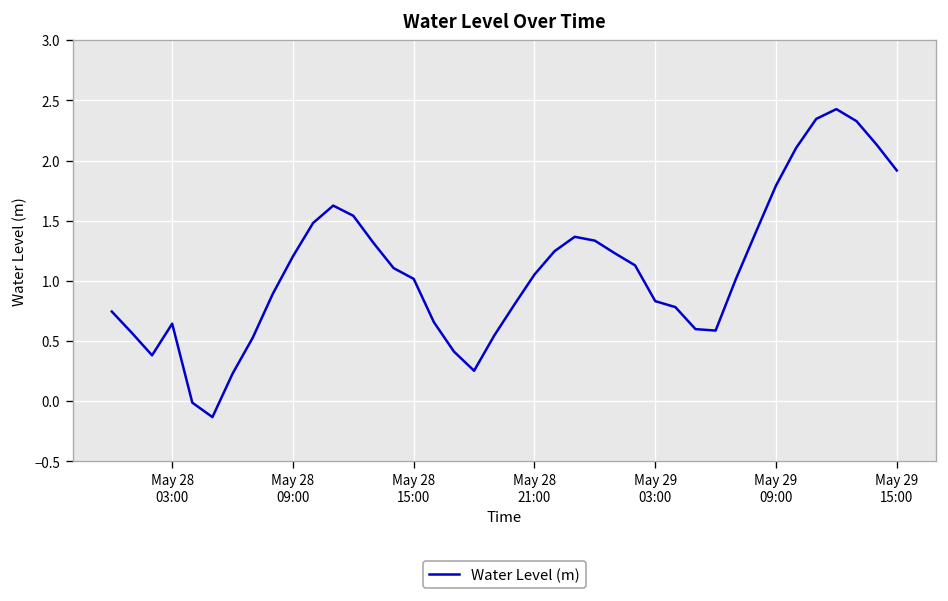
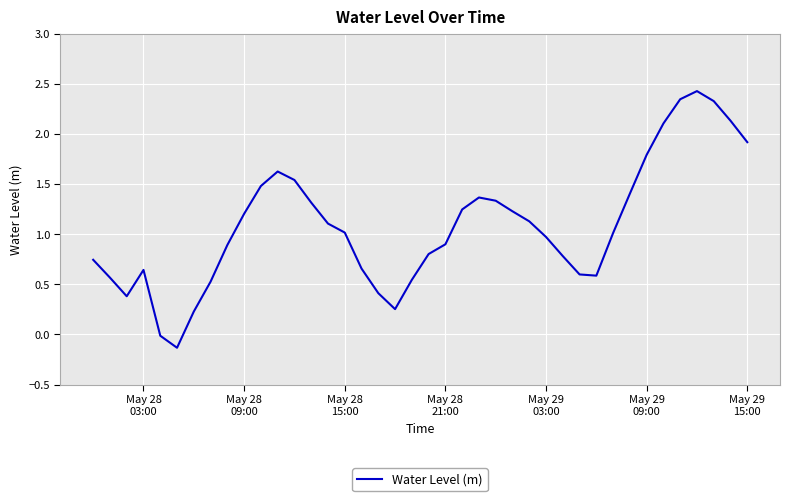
  {
    "May 28 03:00": 0.64,
    "May 28 09:00": 1.20,
    "May 28 15:00": 1.02,
-   "May 28 21:00": 1.05,
-   "May 29 03:00": 0.83,
+   "May 28 21:00": 0.90,
+   "May 29 03:00": 0.97,
    "May 29 09:00": 1.79,
    "May 29 15:00": 1.92
  }
